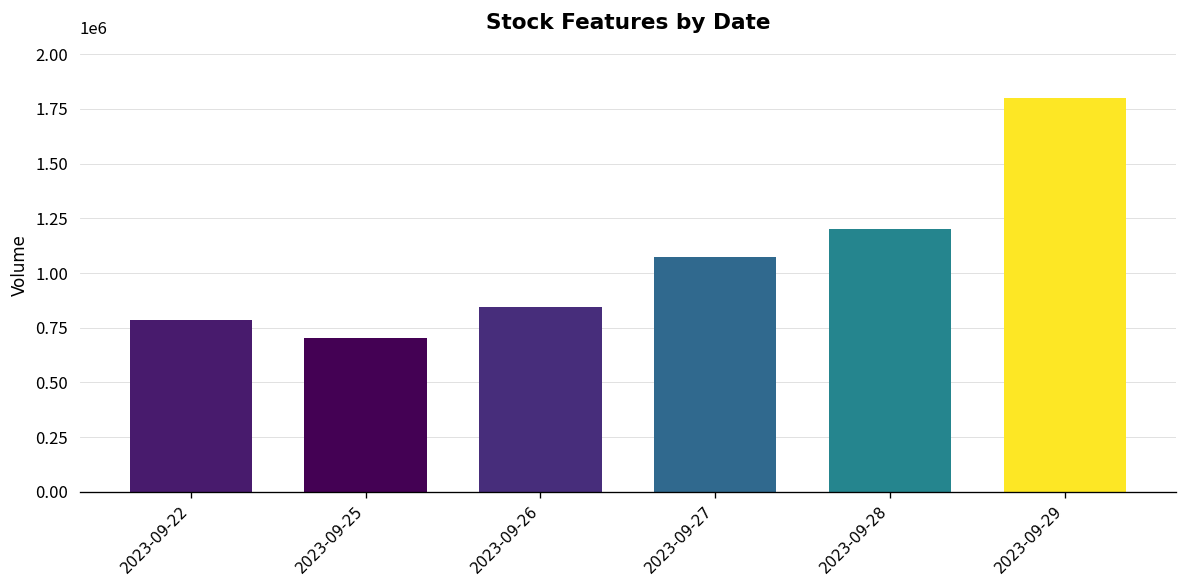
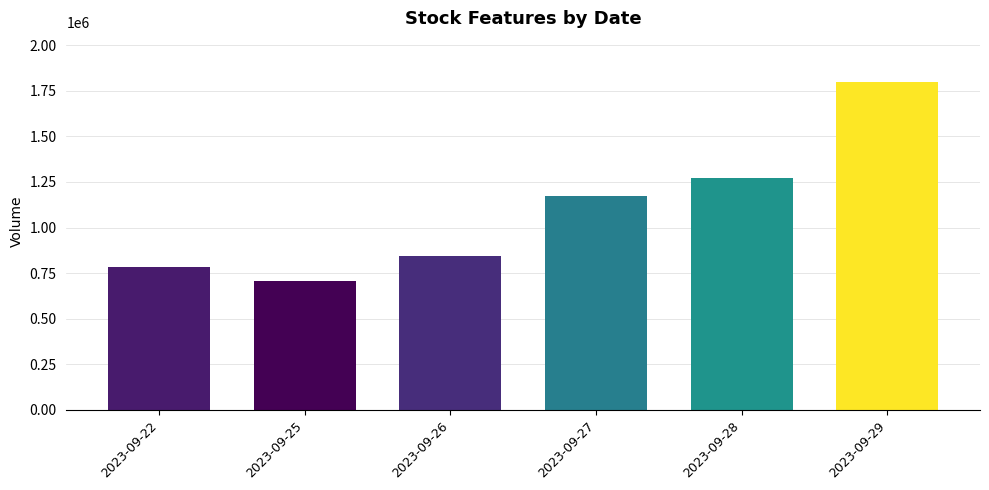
  {
    "2023-09-22": 780000,
    "2023-09-25": 700000,
    "2023-09-26": 850000,
-   "2023-09-27": 1070000,
-   "2023-09-28": 1200000,
+   "2023-09-27": 1170000,
+   "2023-09-28": 1270000,
    "2023-09-29": 1800000
  }
